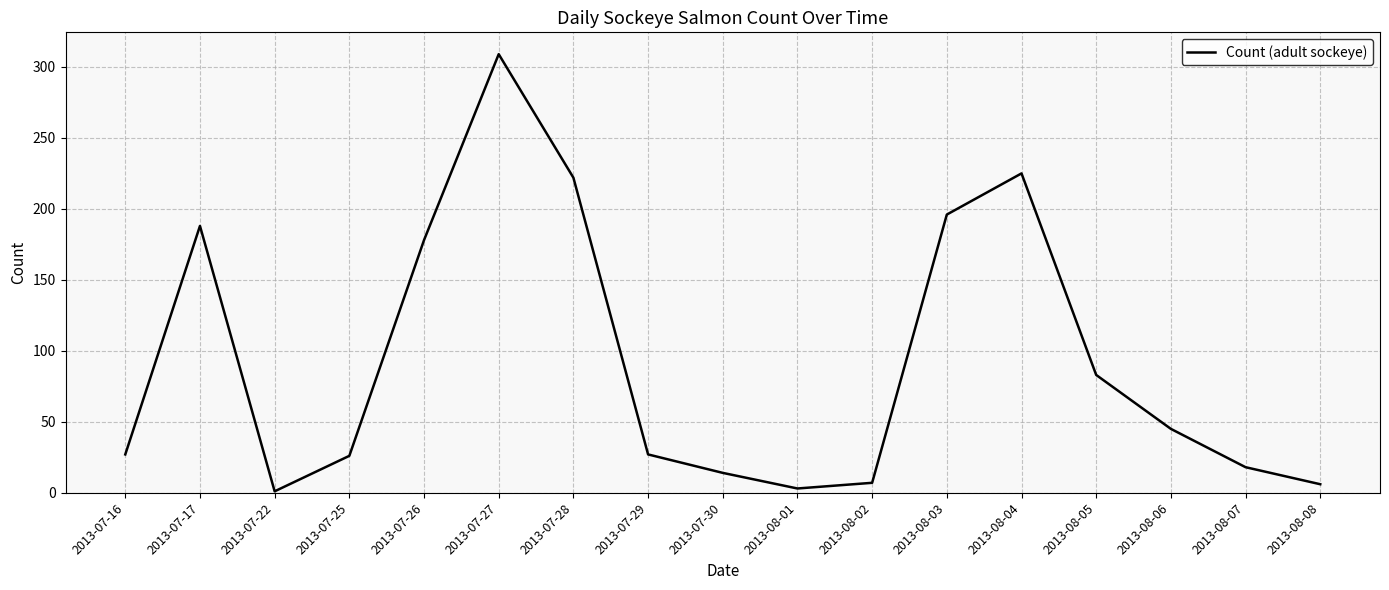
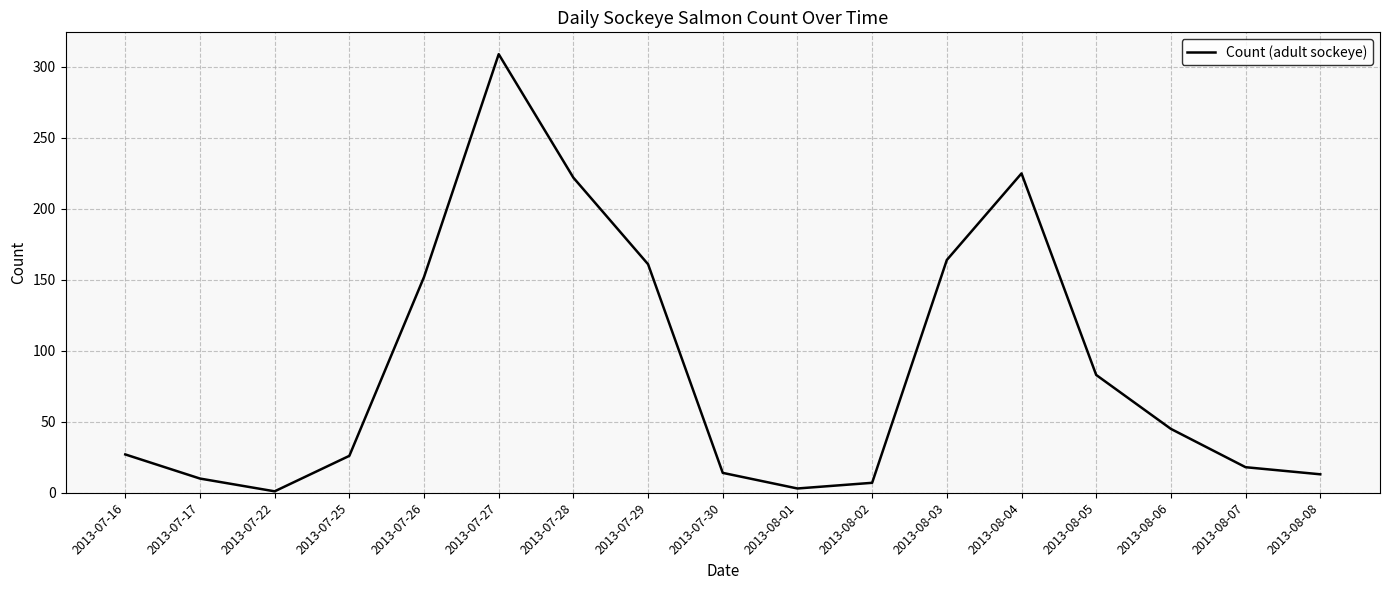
  {
    "2013-07-16": 27,
-   "2013-07-17": 188,
+   "2013-07-17": 10,
    "2013-07-22": 1,
    "2013-07-25": 26,
-   "2013-07-26": 178,
+   "2013-07-26": 152,
    "2013-07-27": 309,
    "2013-07-28": 222,
-   "2013-07-29": 27,
+   "2013-07-29": 161,
    "2013-07-30": 14,
    "2013-08-01": 3,
    "2013-08-02": 7,
-   "2013-08-03": 196,
+   "2013-08-03": 164,
    "2013-08-04": 225,
    "2013-08-05": 83,
    "2013-08-06": 45,
    "2013-08-07": 18,
-   "2013-08-08": 6
+   "2013-08-08": 13
  }
